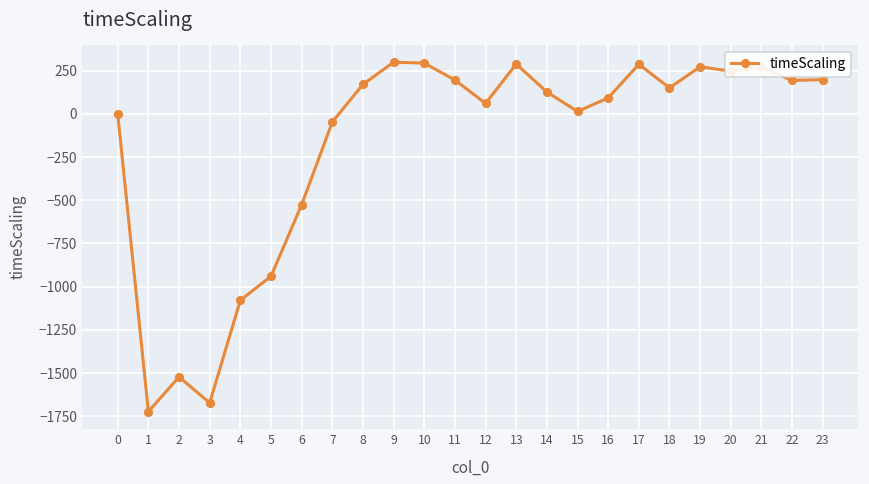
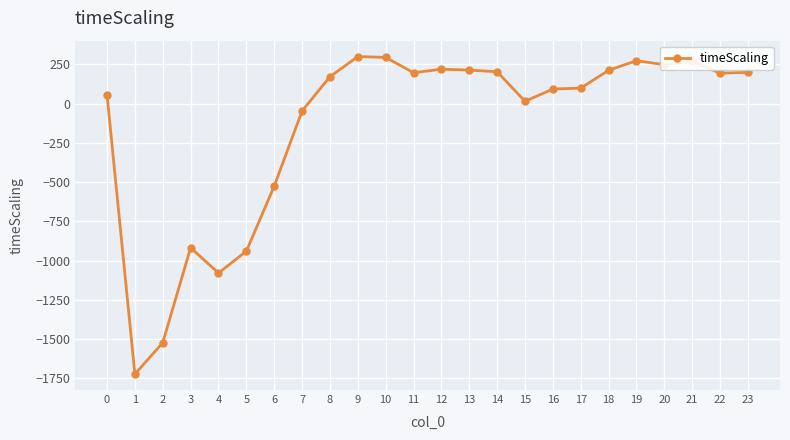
  {
-   "0": 0,
+   "0": 60,
    "1": -1720,
    "2": -1520,
-   "3": -1670,
+   "3": -920,
    "4": -1080,
    "5": -940,
    "6": -530,
    "7": -50,
    "8": 170,
    "9": 300,
    "10": 290,
    "11": 200,
-   "12": 60,
-   "13": 290,
-   "14": 130,
+   "12": 220,
+   "13": 210,
+   "14": 200,
    "15": 10,
    "16": 90,
-   "17": 290,
-   "18": 150,
+   "17": 100,
+   "18": 210,
    "19": 270,
    "22": 190,
    "23": 200
  }
